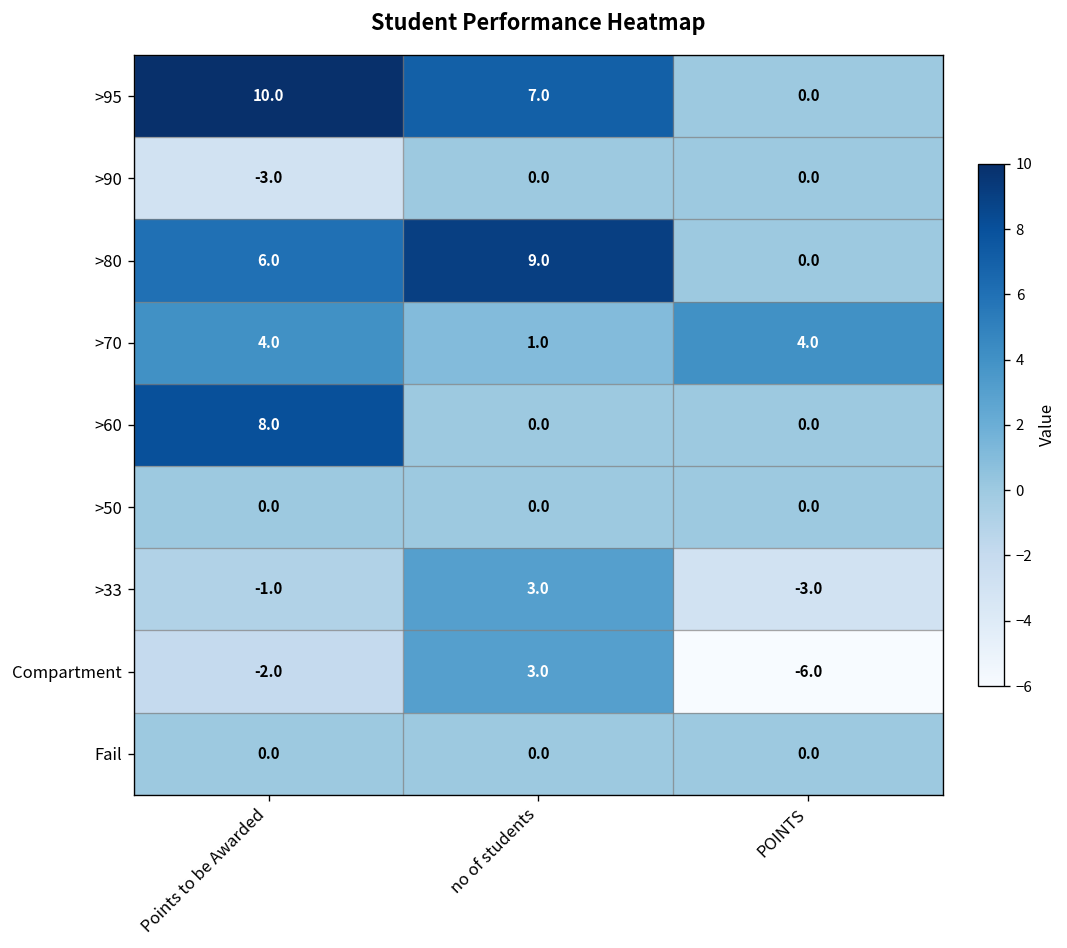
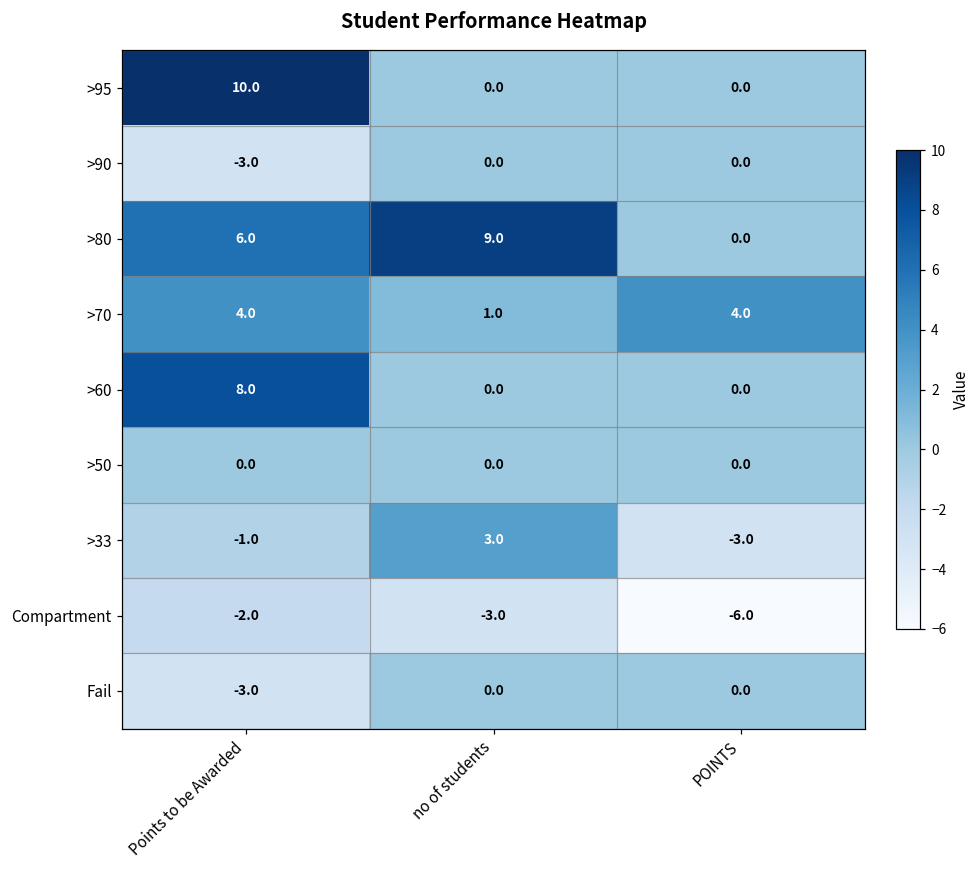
  {
    ">95": {
      "Points to be Awarded": 10.0,
-     "no of students": 7.0,
+     "no of students": 0.0,
      "POINTS": 0.0
    },
    ">90": {
      "Points to be Awarded": -3.0,
      "no of students": 0.0,
      "POINTS": 0.0
    },
    ">80": {
      "Points to be Awarded": 6.0,
      "no of students": 9.0,
      "POINTS": 0.0
    },
    ">70": {
      "Points to be Awarded": 4.0,
      "no of students": 1.0,
      "POINTS": 4.0
    },
    ">60": {
      "Points to be Awarded": 8.0,
      "no of students": 0.0,
      "POINTS": 0.0
    },
    ">50": {
      "Points to be Awarded": 0.0,
      "no of students": 0.0,
      "POINTS": 0.0
    },
    ">33": {
      "Points to be Awarded": -1.0,
      "no of students": 3.0,
      "POINTS": -3.0
    },
    "Compartment": {
      "Points to be Awarded": -2.0,
-     "no of students": 3.0,
+     "no of students": -3.0,
      "POINTS": -6.0
    },
    "Fail": {
-     "Points to be Awarded": 0.0,
+     "Points to be Awarded": -3.0,
      "no of students": 0.0,
      "POINTS": 0.0
    }
  }
